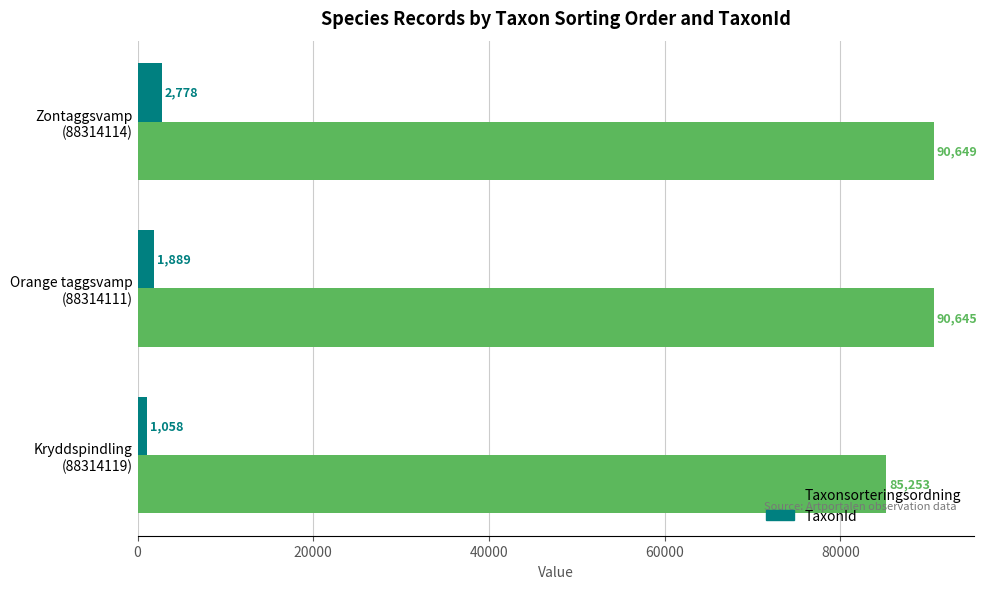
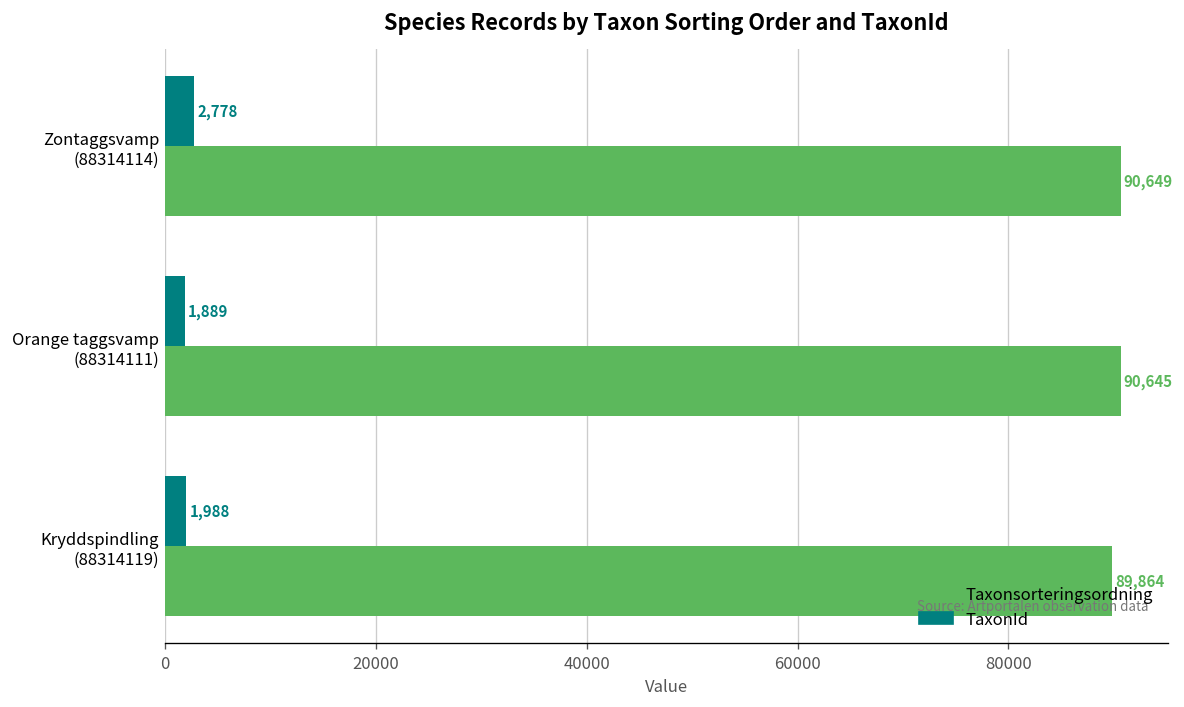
  {
    "Taxonsorteringsordning": {
      "Zontaggsvamp (88314114)": "90,649",
      "Orange taggsvamp (88314111)": "90,645",
-     "Kryddspindling (88314119)": "85,253"
+     "Kryddspindling (88314119)": "89,864"
    },
    "TaxonId": {
      "Zontaggsvamp (88314114)": "2,778",
      "Orange taggsvamp (88314111)": "1,889",
-     "Kryddspindling (88314119)": "1,058"
+     "Kryddspindling (88314119)": "1,988"
    }
  }
